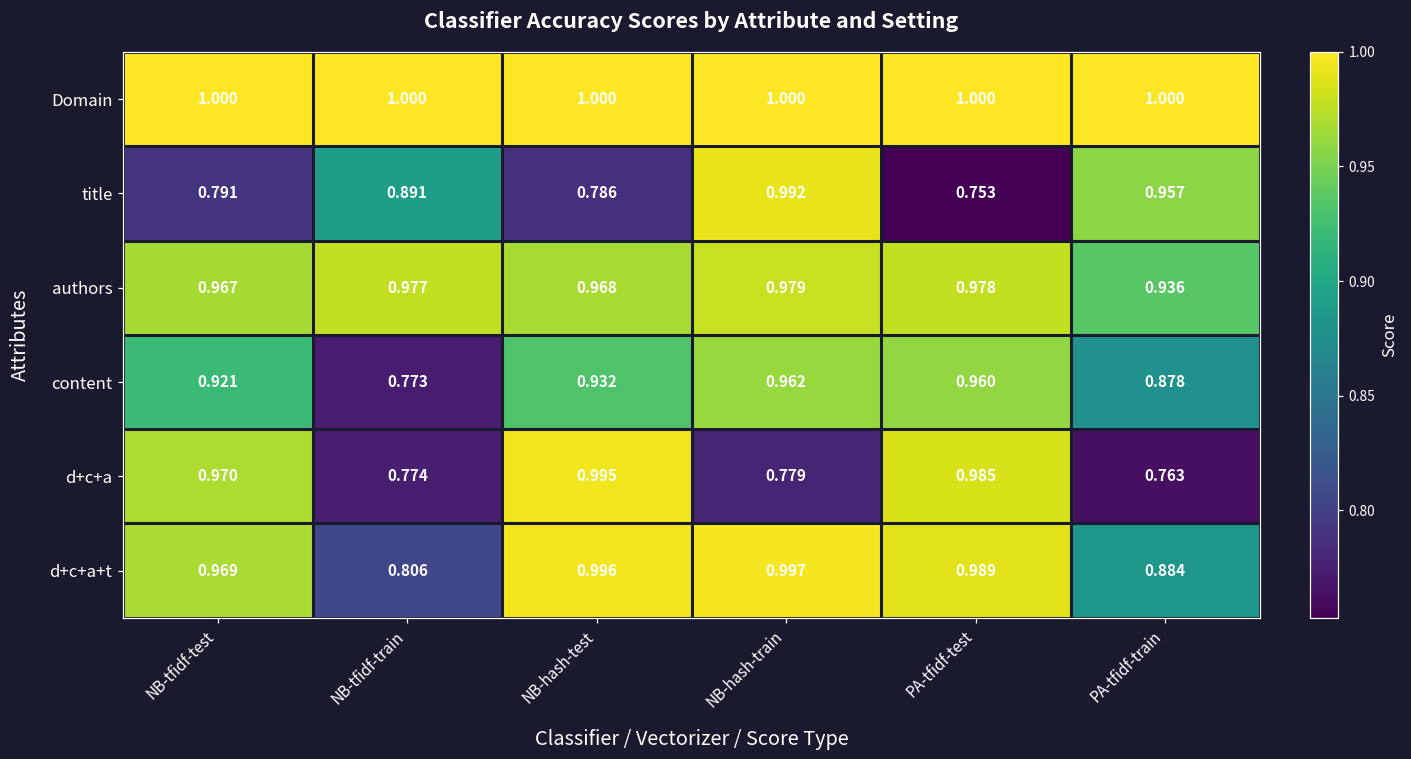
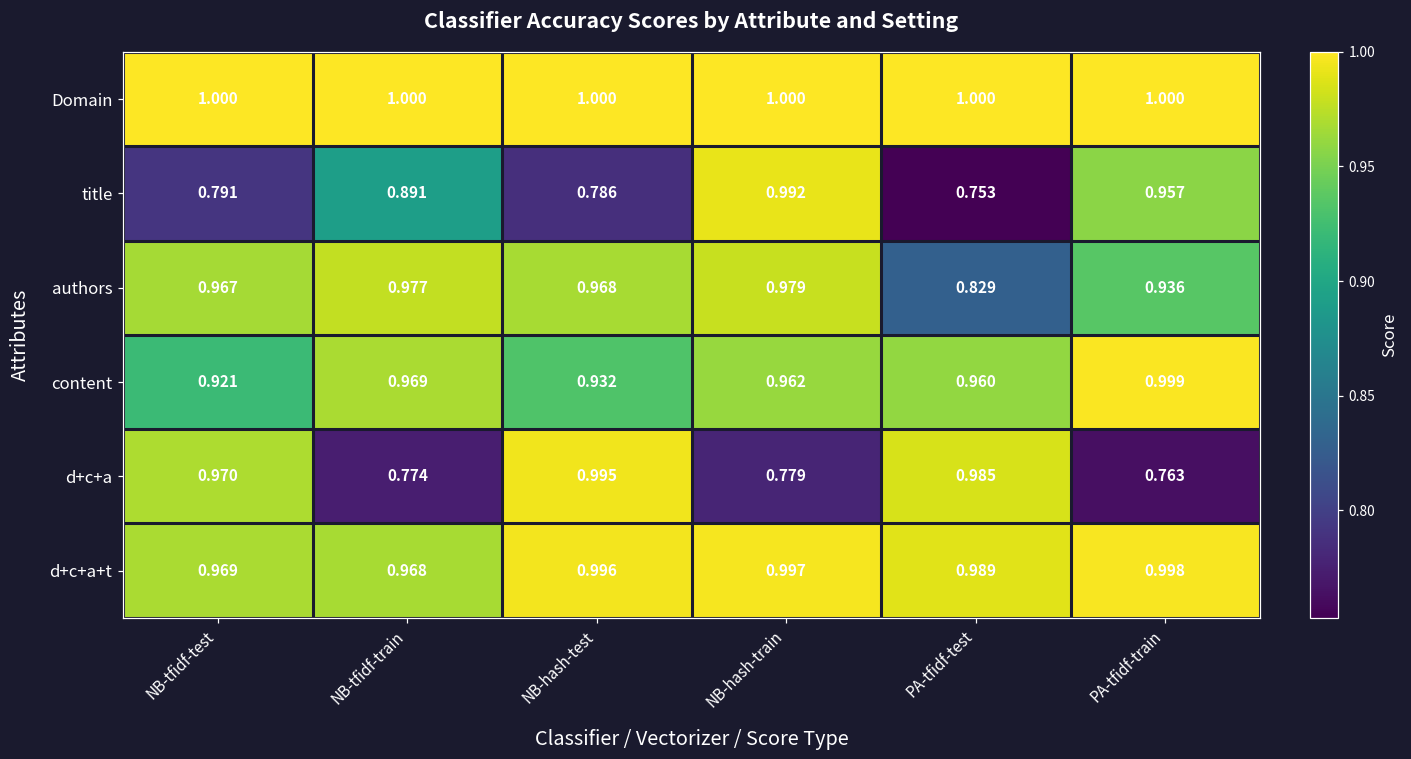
  {
    "Domain": {
      "NB-tfidf-test": 1.000,
      "NB-tfidf-train": 1.000,
      "NB-hash-test": 1.000,
      "NB-hash-train": 1.000,
      "PA-tfidf-test": 1.000,
      "PA-tfidf-train": 1.000
    },
    "title": {
      "NB-tfidf-test": 0.791,
      "NB-tfidf-train": 0.891,
      "NB-hash-test": 0.786,
      "NB-hash-train": 0.992,
      "PA-tfidf-test": 0.753,
      "PA-tfidf-train": 0.957
    },
    "authors": {
      "NB-tfidf-test": 0.967,
      "NB-tfidf-train": 0.977,
      "NB-hash-test": 0.968,
      "NB-hash-train": 0.979,
-     "PA-tfidf-test": 0.978,
+     "PA-tfidf-test": 0.829,
      "PA-tfidf-train": 0.936
    },
    "content": {
      "NB-tfidf-test": 0.921,
-     "NB-tfidf-train": 0.773,
+     "NB-tfidf-train": 0.969,
      "NB-hash-test": 0.932,
      "NB-hash-train": 0.962,
      "PA-tfidf-test": 0.960,
-     "PA-tfidf-train": 0.878
+     "PA-tfidf-train": 0.999
    },
    "d+c+a": {
      "NB-tfidf-test": 0.970,
      "NB-tfidf-train": 0.774,
      "NB-hash-test": 0.995,
      "NB-hash-train": 0.779,
      "PA-tfidf-test": 0.985,
      "PA-tfidf-train": 0.763
    },
    "d+c+a+t": {
      "NB-tfidf-test": 0.969,
-     "NB-tfidf-train": 0.806,
+     "NB-tfidf-train": 0.968,
      "NB-hash-test": 0.996,
      "NB-hash-train": 0.997,
      "PA-tfidf-test": 0.989,
-     "PA-tfidf-train": 0.884
+     "PA-tfidf-train": 0.998
    }
  }
